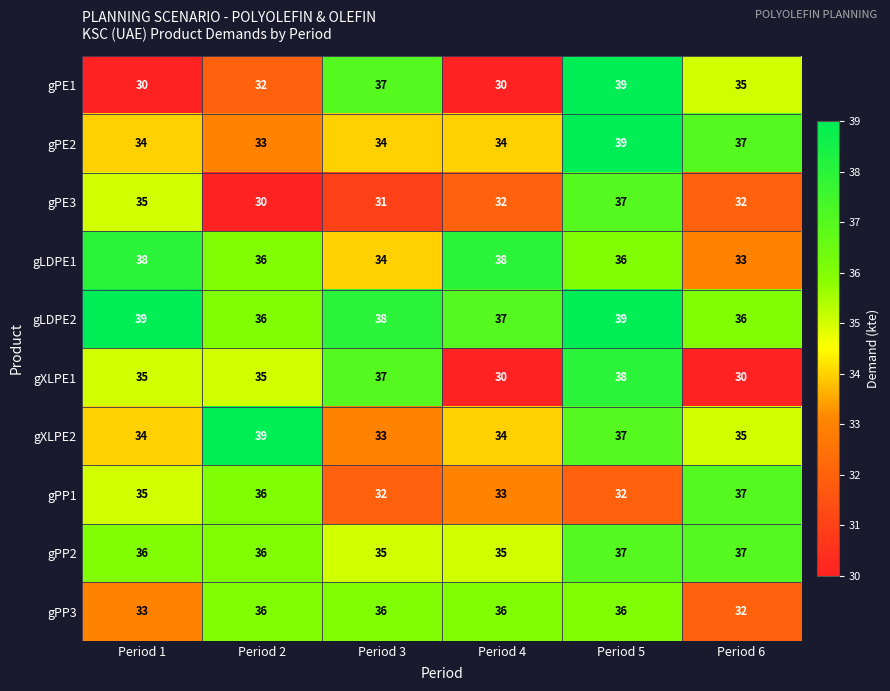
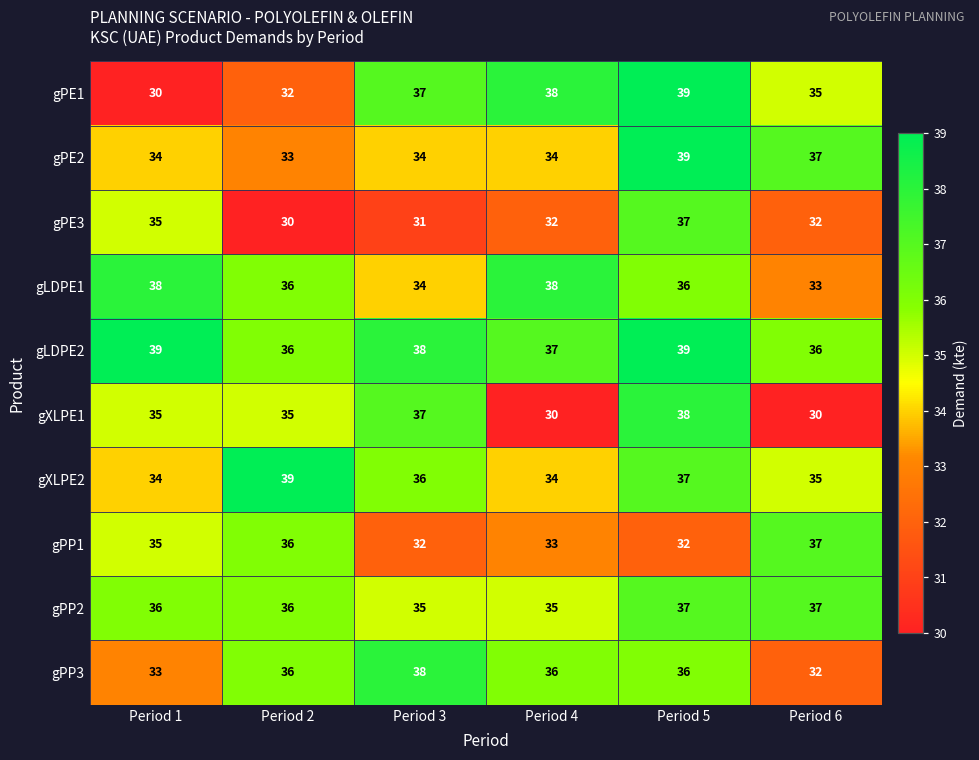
  {
    "gPE1": {
      "Period 1": 30,
      "Period 2": 32,
      "Period 3": 37,
-     "Period 4": 30,
+     "Period 4": 38,
      "Period 5": 39,
      "Period 6": 35
    },
    "gPE2": {
      "Period 1": 34,
      "Period 2": 33,
      "Period 3": 34,
      "Period 4": 34,
      "Period 5": 39,
      "Period 6": 37
    },
    "gPE3": {
      "Period 1": 35,
      "Period 2": 30,
      "Period 3": 31,
      "Period 4": 32,
      "Period 5": 37,
      "Period 6": 32
    },
    "gLDPE1": {
      "Period 1": 38,
      "Period 2": 36,
      "Period 3": 34,
      "Period 4": 38,
      "Period 5": 36,
      "Period 6": 33
    },
    "gLDPE2": {
      "Period 1": 39,
      "Period 2": 36,
      "Period 3": 38,
      "Period 4": 37,
      "Period 5": 39,
      "Period 6": 36
    },
    "gXLPE1": {
      "Period 1": 35,
      "Period 2": 35,
      "Period 3": 37,
      "Period 4": 30,
      "Period 5": 38,
      "Period 6": 30
    },
    "gXLPE2": {
      "Period 1": 34,
      "Period 2": 39,
-     "Period 3": 33,
+     "Period 3": 36,
      "Period 4": 34,
      "Period 5": 37,
      "Period 6": 35
    },
    "gPP1": {
      "Period 1": 35,
      "Period 2": 36,
      "Period 3": 32,
      "Period 4": 33,
      "Period 5": 32,
      "Period 6": 37
    },
    "gPP2": {
      "Period 1": 36,
      "Period 2": 36,
      "Period 3": 35,
      "Period 4": 35,
      "Period 5": 37,
      "Period 6": 37
    },
    "gPP3": {
      "Period 1": 33,
      "Period 2": 36,
-     "Period 3": 36,
+     "Period 3": 38,
      "Period 4": 36,
      "Period 5": 36,
      "Period 6": 32
    }
  }
